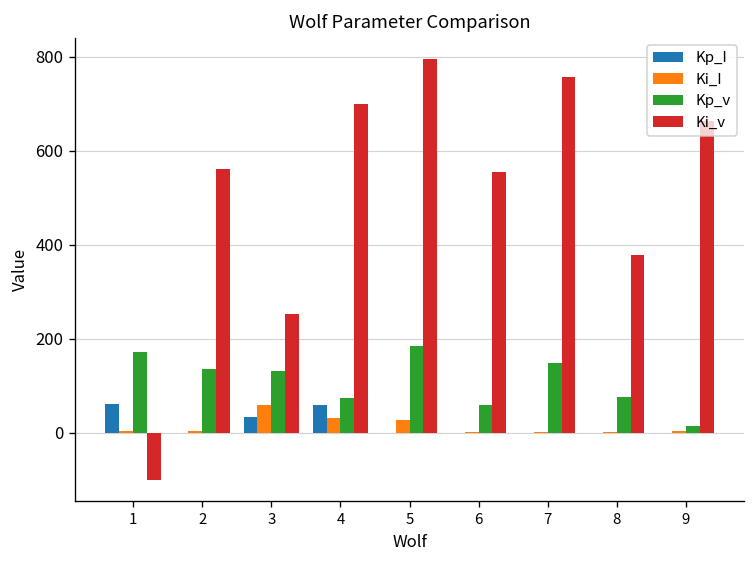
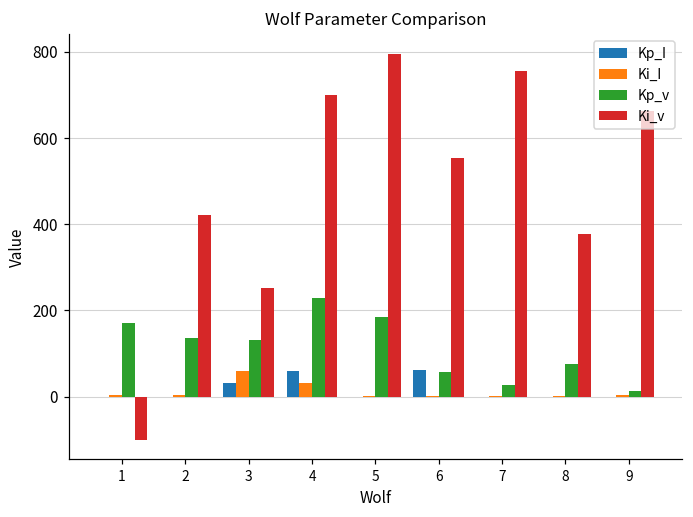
  {
    "Kp_I": {
-     "1": 60,
+     "1": 0,
      "3": 30,
      "4": 60,
-     "6": 0
+     "6": 60
    },
    "Ki_I": {
      "3": 60,
      "4": 30,
-     "5": 30
+     "5": 0
    },
    "Kp_v": {
      "1": 170,
      "2": 140,
      "3": 130,
-     "4": 70,
+     "4": 230,
      "5": 180,
      "6": 60,
-     "7": 150,
+     "7": 30,
      "8": 80,
      "9": 10
    },
    "Ki_v": {
      "1": -100,
-     "2": 560,
+     "2": 420,
      "3": 250,
      "4": 700,
      "5": 800,
      "6": 550,
      "7": 760,
      "8": 380
    }
  }
